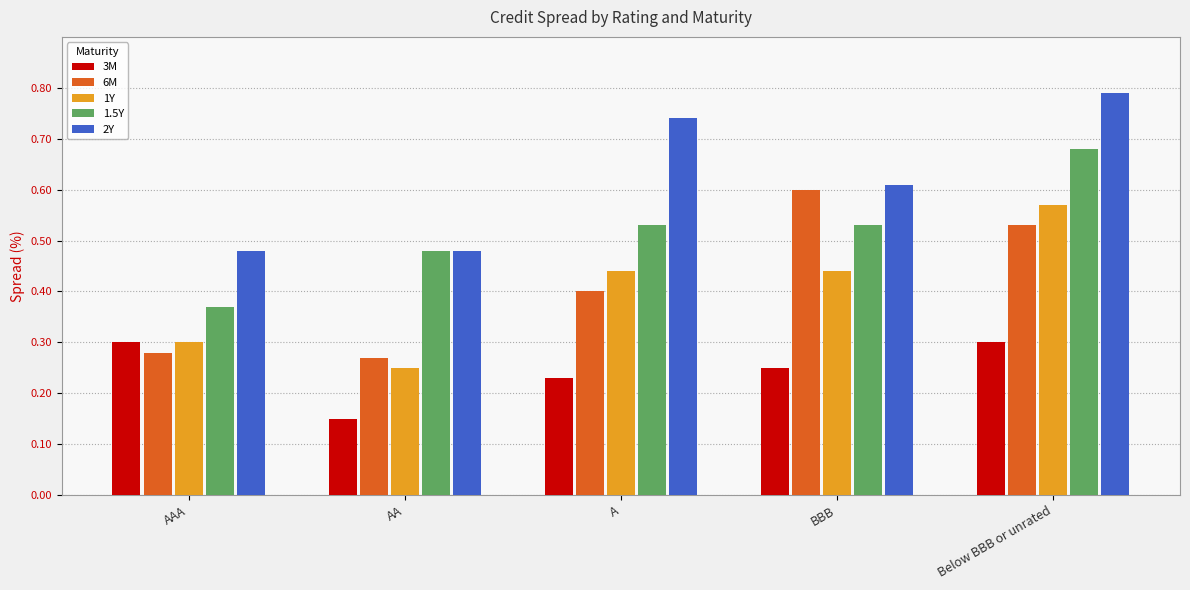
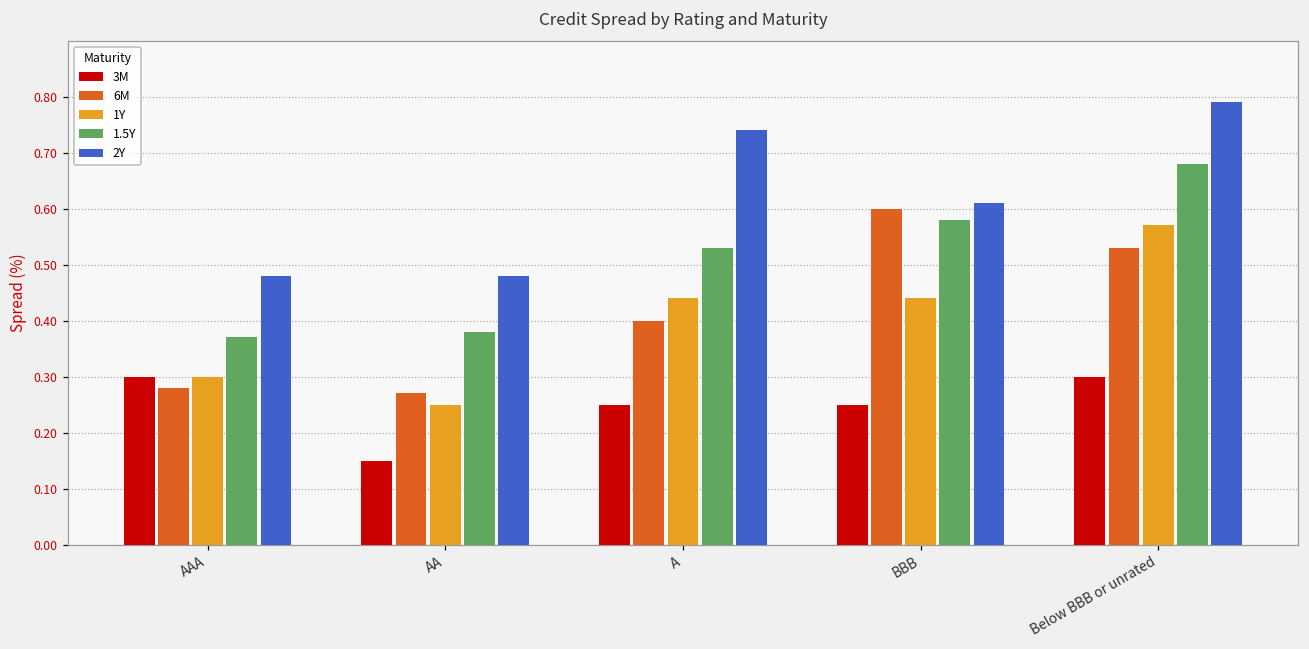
  {
    "3M": {
      "AAA": 0.30,
      "AA": 0.15,
-     "A": 0.23,
+     "A": 0.25,
      "BBB": 0.25,
      "Below BBB or unrated": 0.30
    },
    "6M": {
      "AAA": 0.28,
      "AA": 0.27,
      "A": 0.40,
      "BBB": 0.60,
      "Below BBB or unrated": 0.53
    },
    "1Y": {
      "AAA": 0.30,
      "AA": 0.25,
      "A": 0.44,
      "BBB": 0.44,
      "Below BBB or unrated": 0.57
    },
    "1.5Y": {
      "AAA": 0.37,
-     "AA": 0.48,
+     "AA": 0.38,
      "A": 0.53,
-     "BBB": 0.53,
+     "BBB": 0.58,
      "Below BBB or unrated": 0.68
    },
    "2Y": {
      "AAA": 0.48,
      "AA": 0.48,
      "A": 0.74,
      "BBB": 0.61,
      "Below BBB or unrated": 0.79
    }
  }
